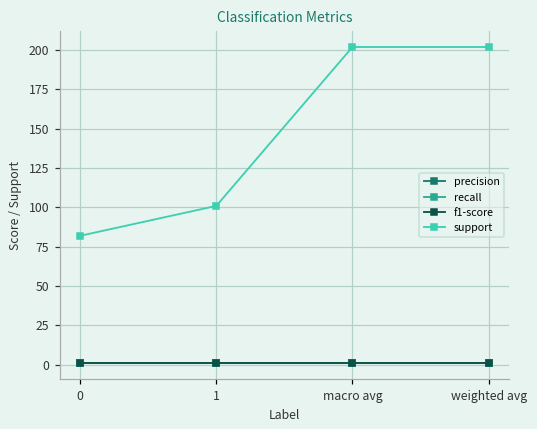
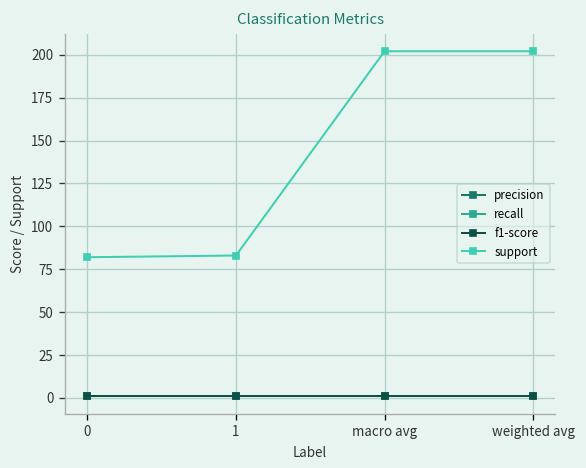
  {
    "f1-score": {
      "0": 1,
      "1": 1,
      "macro avg": 1,
      "weighted avg": 1
    },
    "support": {
      "0": 82,
-     "1": 101,
+     "1": 83,
      "macro avg": 202,
      "weighted avg": 202
    }
  }
